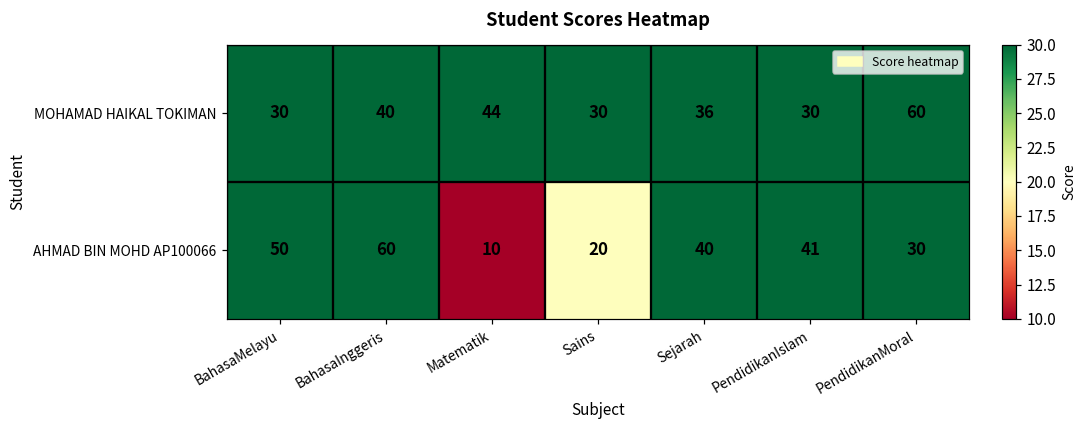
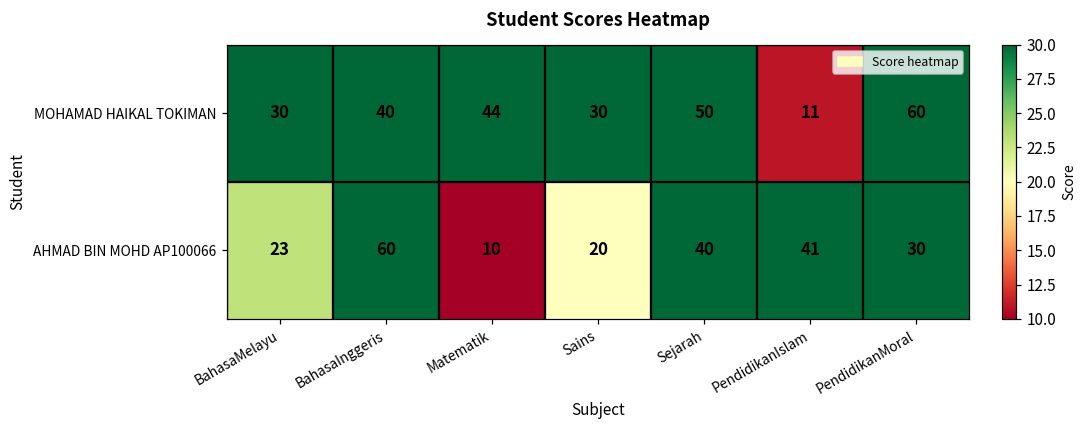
  {
    "MOHAMAD HAIKAL TOKIMAN": {
      "BahasaMelayu": 30,
      "BahasaInggeris": 40,
      "Matematik": 44,
      "Sains": 30,
-     "Sejarah": 36,
-     "PendidikanIslam": 30,
+     "Sejarah": 50,
+     "PendidikanIslam": 11,
      "PendidikanMoral": 60
    },
    "AHMAD BIN MOHD AP100066": {
-     "BahasaMelayu": 50,
+     "BahasaMelayu": 23,
      "BahasaInggeris": 60,
      "Matematik": 10,
      "Sains": 20,
      "Sejarah": 40,
      "PendidikanIslam": 41,
      "PendidikanMoral": 30
    }
  }
